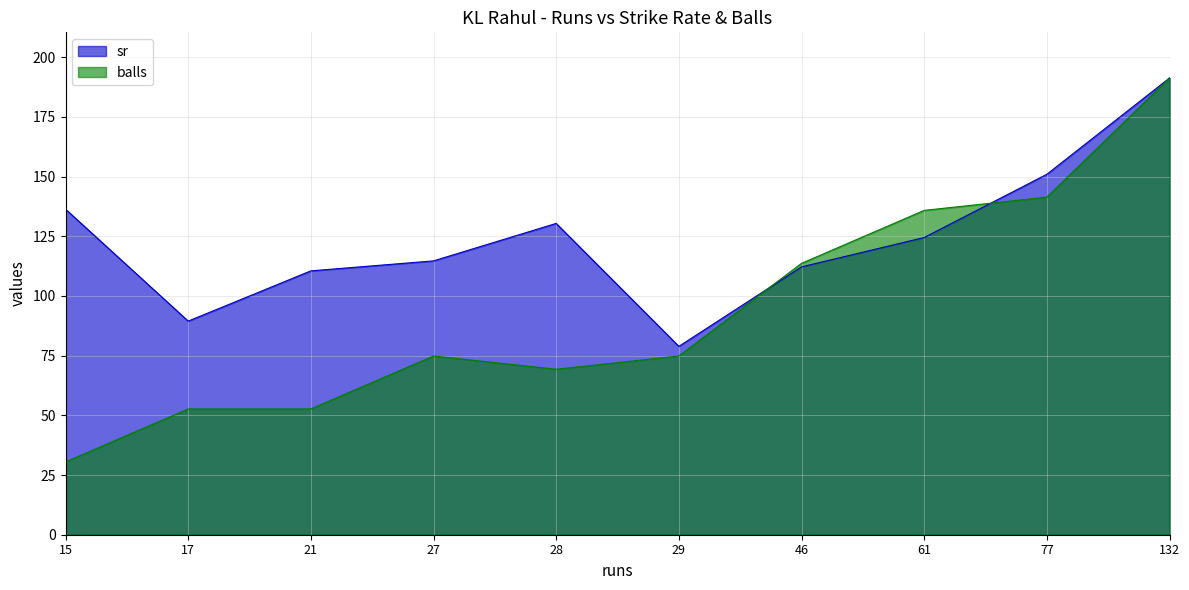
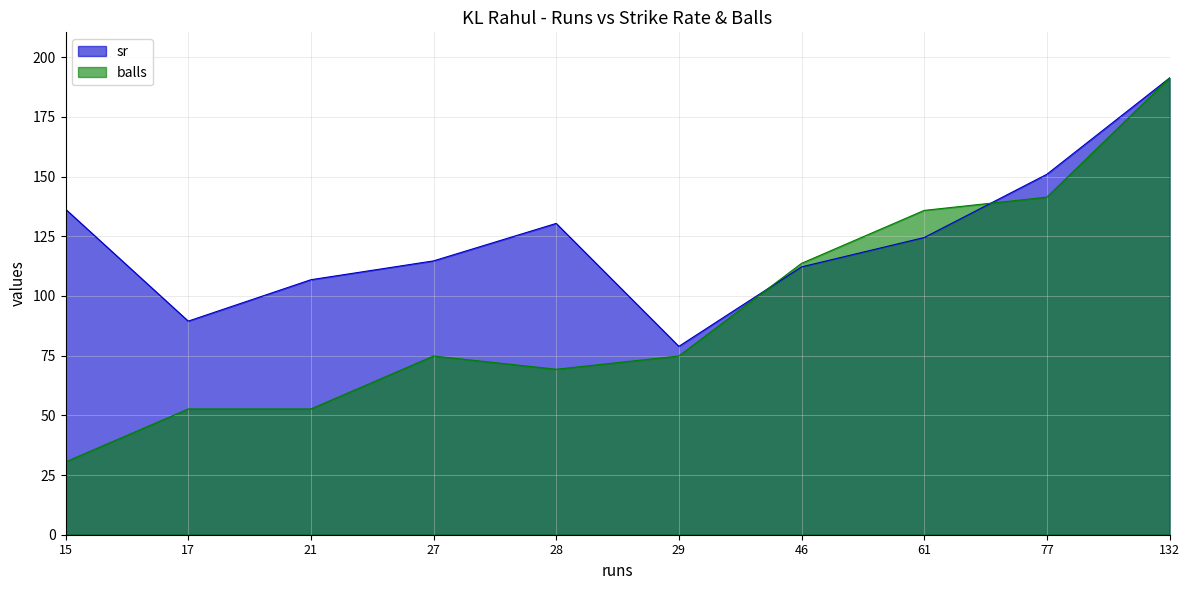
  {
    "sr": {
      "15": 136,
      "17": 89,
-     "21": 111,
+     "21": 107,
      "27": 115,
      "28": 130,
      "29": 79,
      "46": 112,
      "61": 124,
      "77": 151
    },
    "balls": {
      "15": 30,
      "17": 53,
      "21": 53,
      "27": 75,
      "28": 69,
      "29": 75,
      "46": 114,
      "61": 136,
      "77": 141
    }
  }
